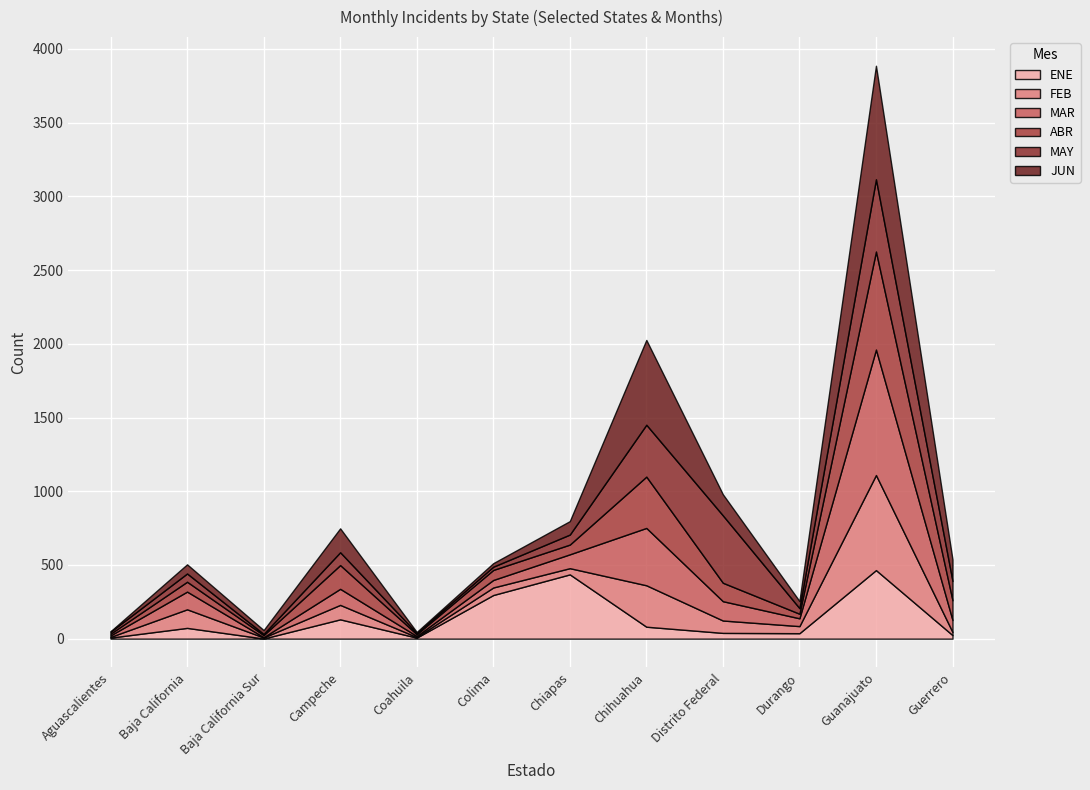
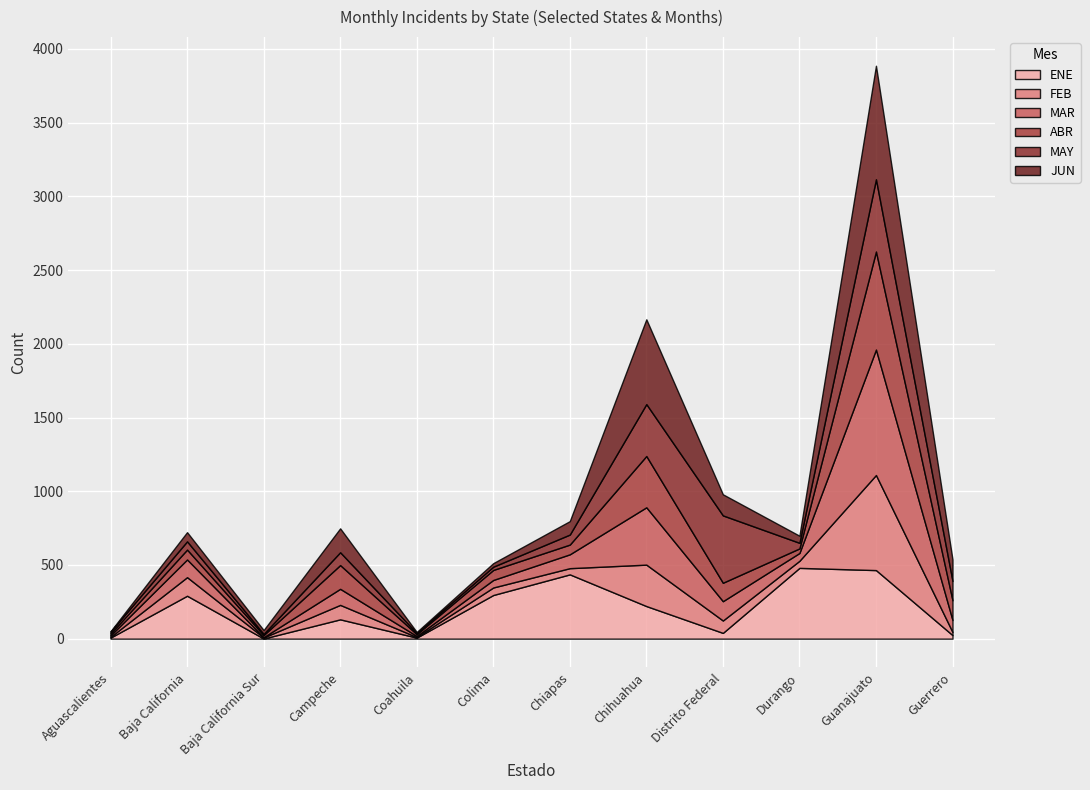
  {
    "ENE": {
-     "Baja California": 70,
+     "Baja California": 290,
      "Campeche": 130,
      "Colima": 300,
      "Chiapas": 440,
-     "Chihuahua": 80,
+     "Chihuahua": 220,
      "Distrito Federal": 40,
-     "Durango": 40,
+     "Durango": 480,
      "Guanajuato": 470,
      "Guerrero": 20
    }
  }
